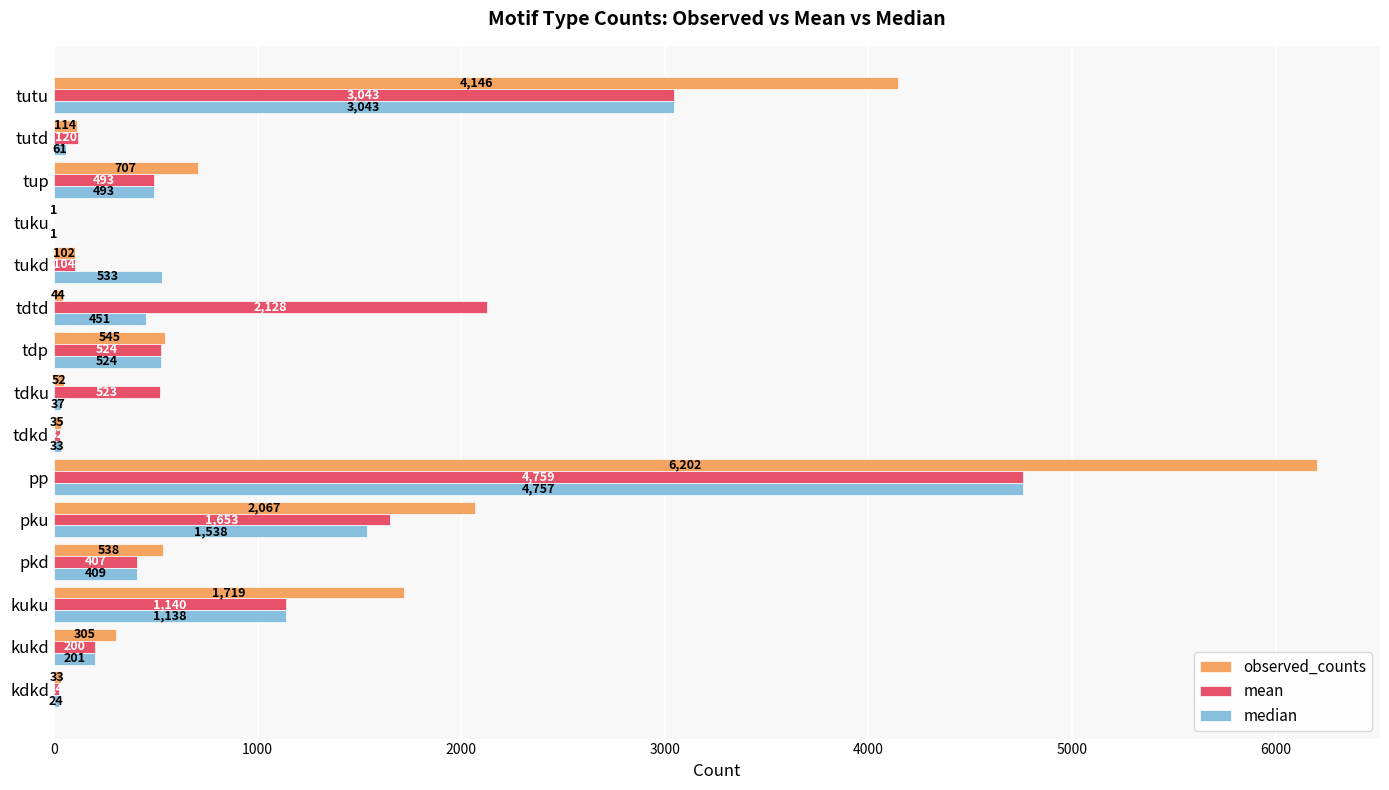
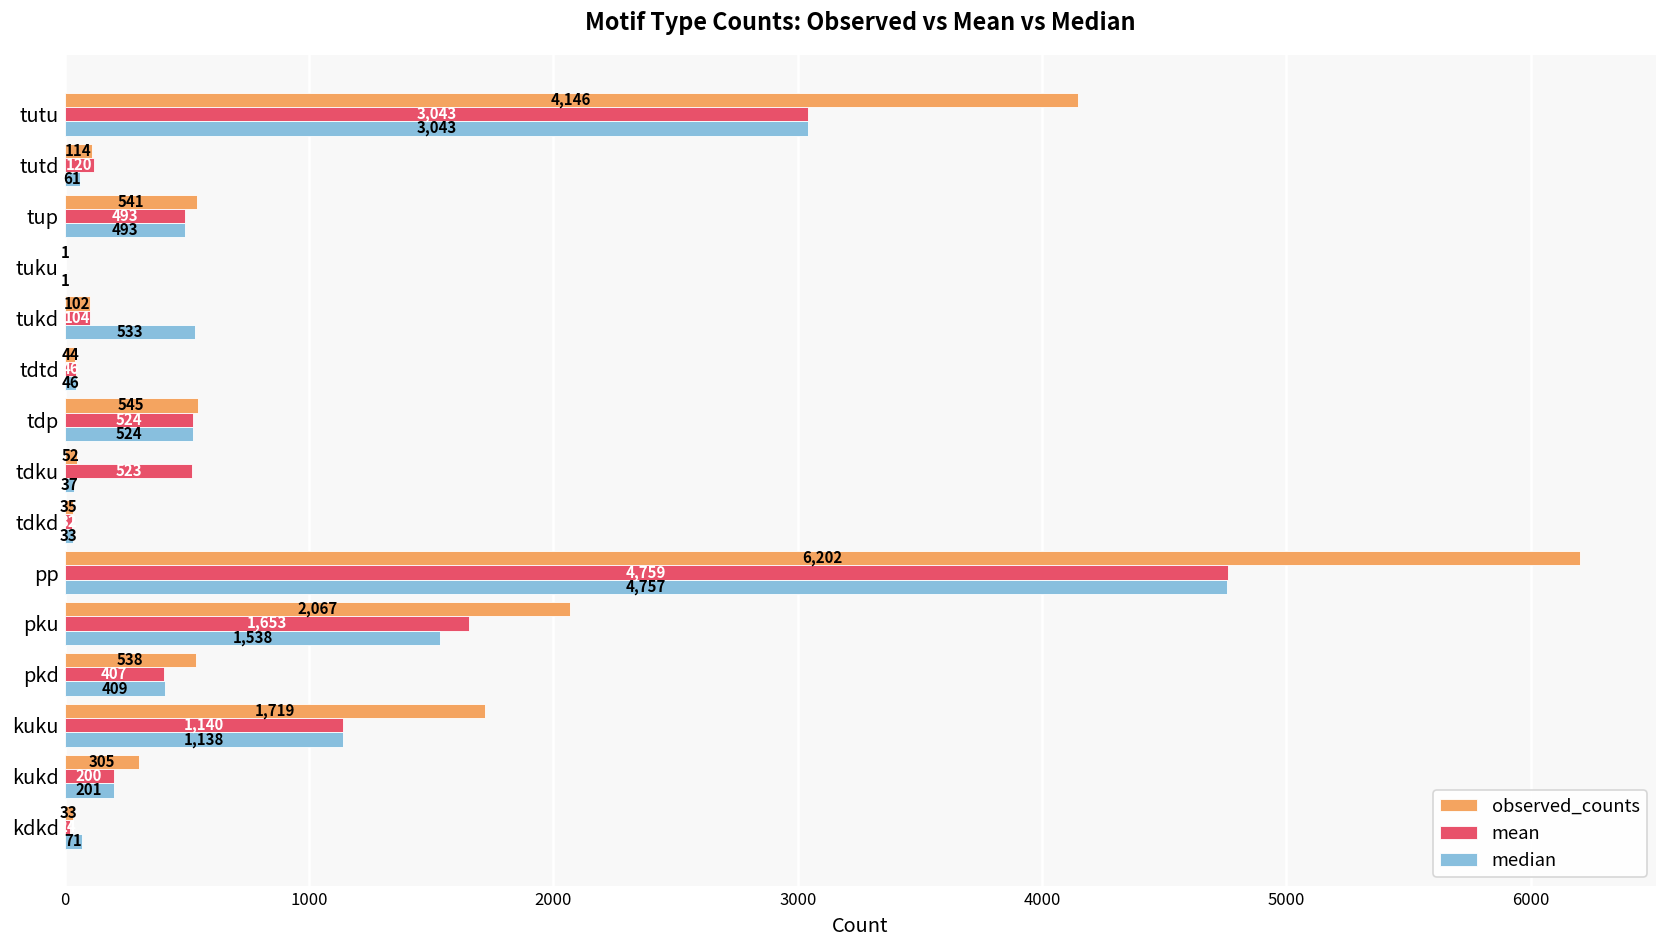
  {
    "observed_counts": {
      "tutu": "4,146",
      "tutd": "114",
-     "tup": "707",
+     "tup": "541",
      "tuku": "1",
      "tukd": "102",
      "tdtd": "44",
      "tdp": "545",
      "tdku": "52",
      "tdkd": "35",
      "pp": "6,202",
      "pku": "2,067",
      "pkd": "538",
      "kuku": "1,719",
      "kukd": "305",
      "kdkd": "33"
    },
    "mean": {
-     "tdtd": "2130",
+     "tdtd": "50",
      "tdkd": "30"
    },
    "median": {
      "tutu": "3,043",
      "tutd": "61",
      "tup": "493",
      "tuku": "1",
      "tukd": "533",
-     "tdtd": "451",
+     "tdtd": "46",
      "tdp": "524",
      "tdku": "37",
      "tdkd": "33",
      "pp": "4,757",
      "pku": "1,538",
      "pkd": "409",
      "kuku": "1,138",
      "kukd": "201",
-     "kdkd": "24"
+     "kdkd": "71"
    }
  }
